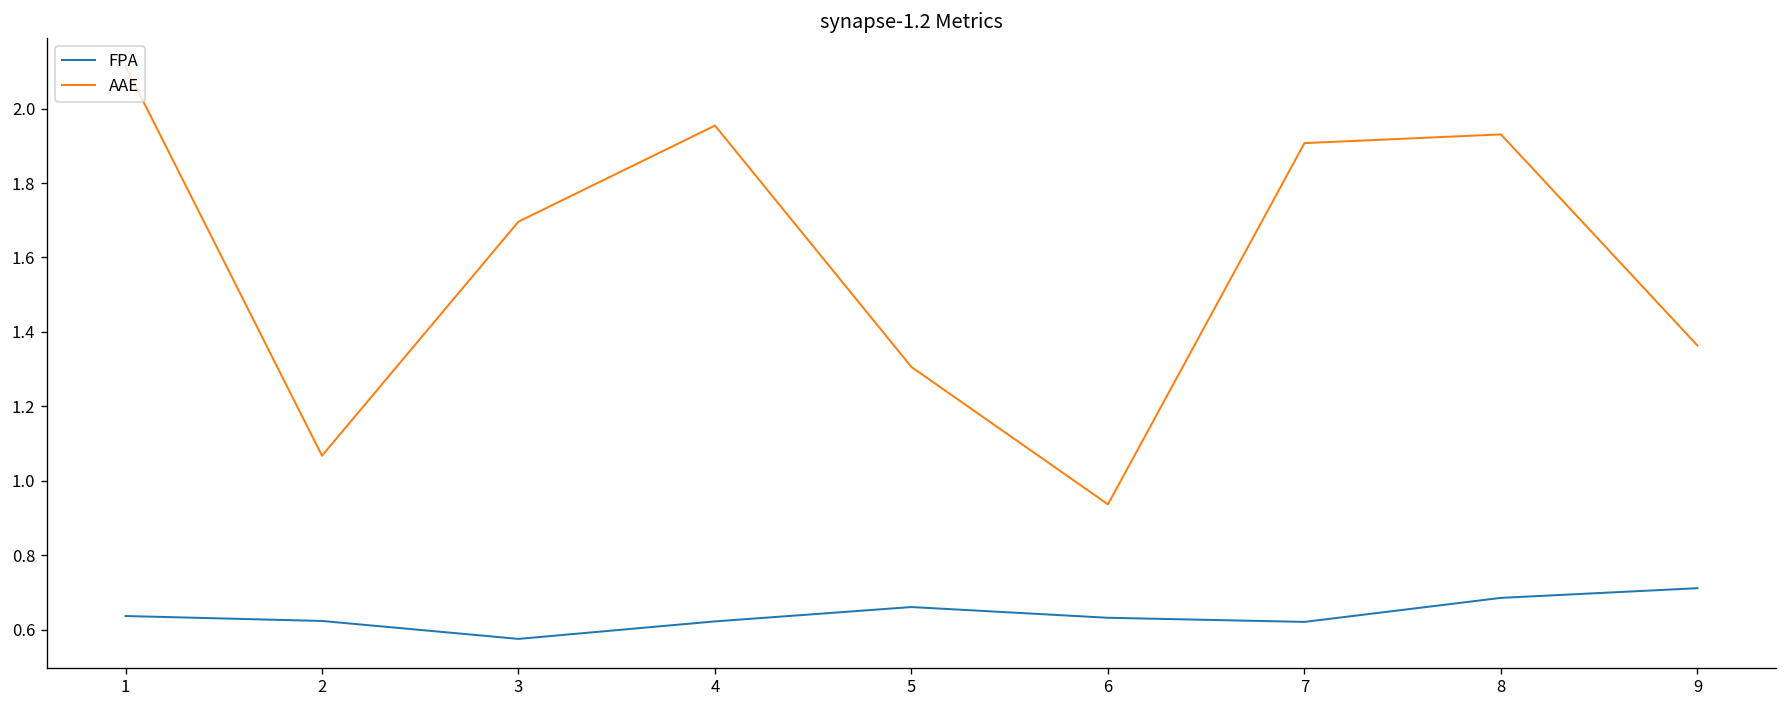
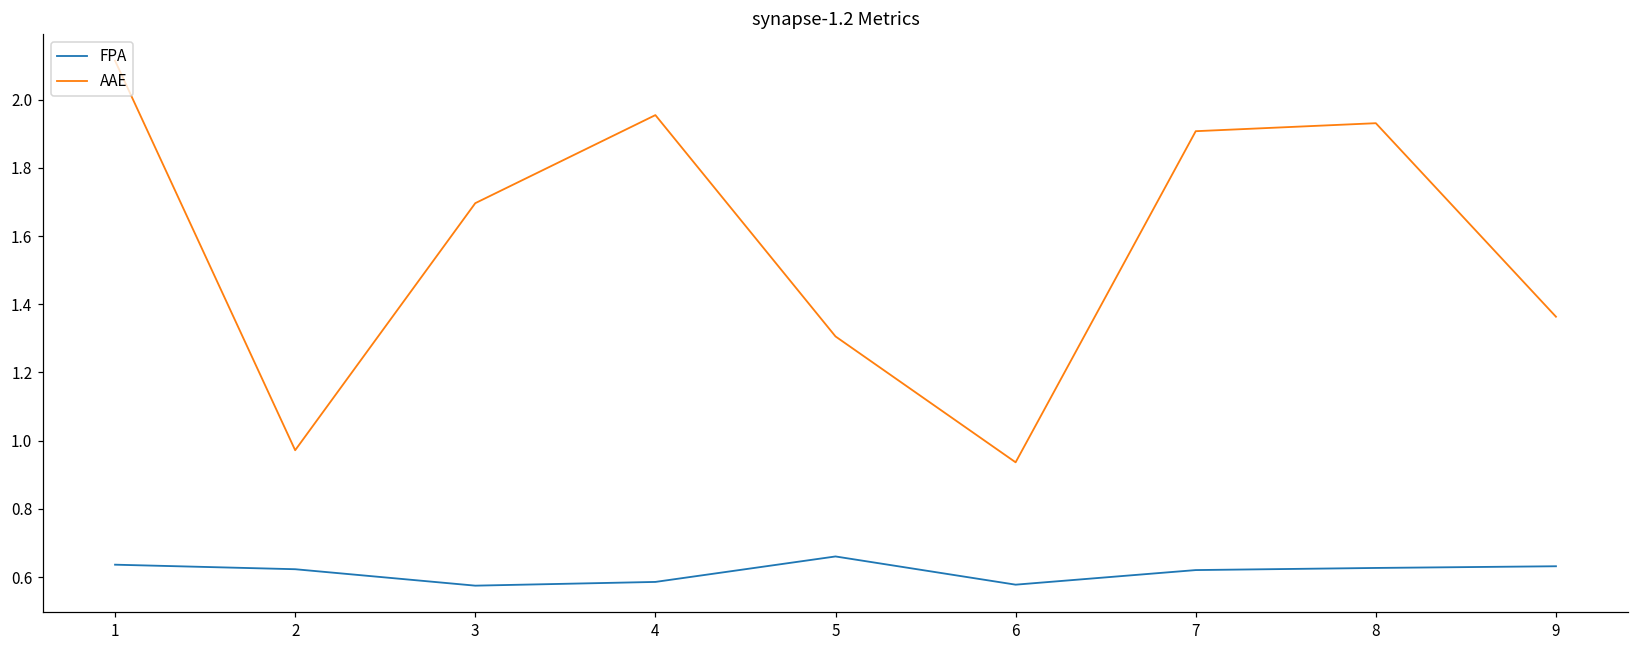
  {
    "FPA": {
      "1": 0.64,
      "2": 0.62,
      "3": 0.58,
-     "4": 0.62,
+     "4": 0.59,
      "5": 0.66,
-     "6": 0.63,
+     "6": 0.58,
      "7": 0.62,
-     "8": 0.69,
-     "9": 0.71
+     "8": 0.63,
+     "9": 0.63
    },
    "AAE": {
-     "2": 1.07,
+     "2": 0.97,
      "3": 1.70,
      "4": 1.95,
      "5": 1.31,
      "6": 0.94,
      "7": 1.91,
      "8": 1.93,
      "9": 1.36
    }
  }
